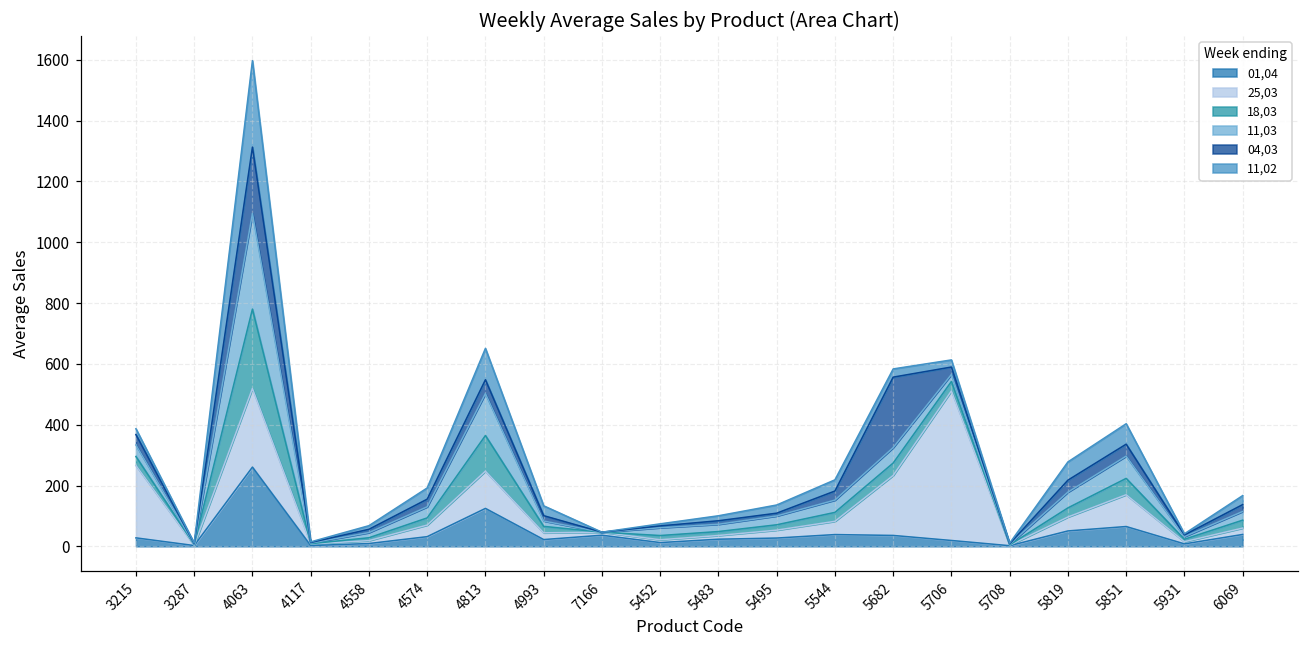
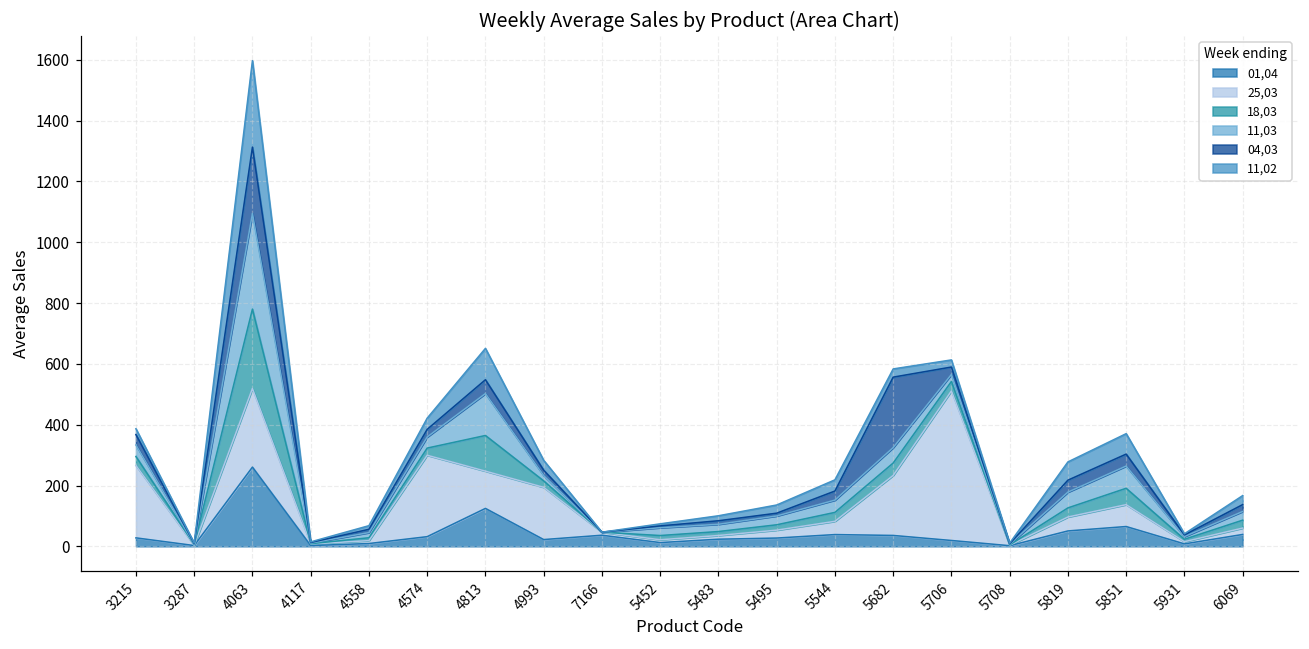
  {
    "25,03": {
      "3215": 240,
      "4063": 260,
      "4558": 10,
-     "4574": 40,
+     "4574": 270,
      "4813": 120,
-     "4993": 20,
+     "4993": 170,
      "5452": 10,
      "5483": 10,
      "5495": 30,
      "5544": 40,
      "5682": 200,
      "5706": 490,
      "5819": 50,
-     "5851": 100,
+     "5851": 70,
      "6069": 20
    },
    "04,03": {
      "3215": 30,
      "4063": 220,
      "4558": 10,
      "4574": 30,
      "4813": 50,
      "4993": 20,
      "5483": 10,
      "5495": 10,
      "5544": 30,
      "5682": 230,
      "5706": 20,
      "5819": 40,
      "5851": 40,
      "6069": 20
    }
  }
